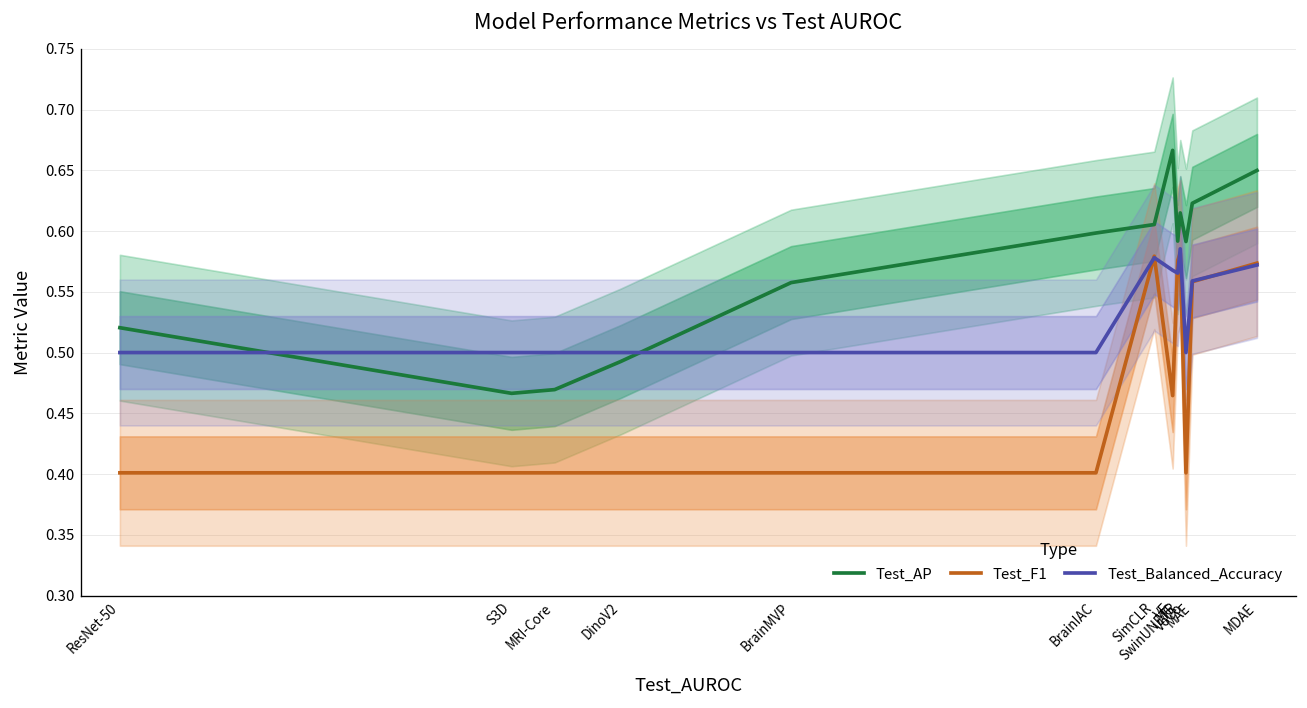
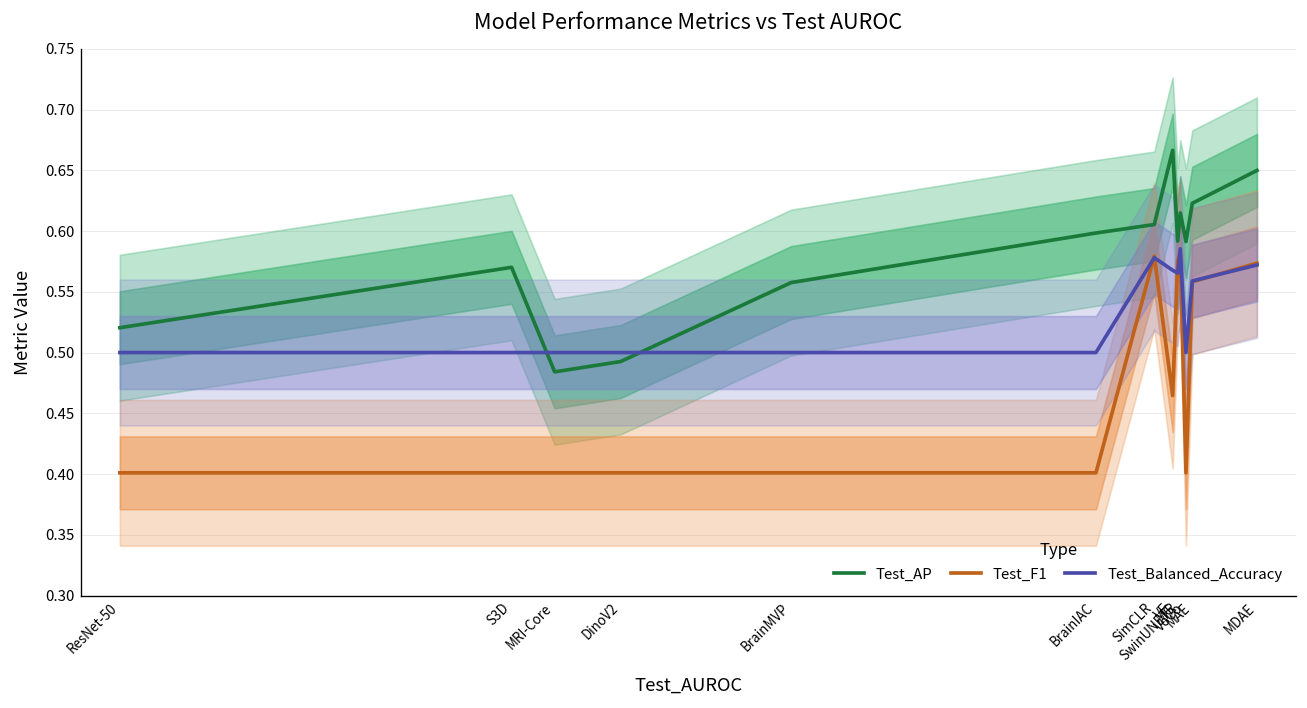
  {
    "Test_AP": {
      "ResNet-50": 0.520,
-     "S3D": 0.466,
-     "MRI-Core": 0.469,
+     "S3D": 0.570,
+     "MRI-Core": 0.484,
      "DinoV2": 0.493,
      "BrainIAC": 0.598,
      "SimCLR": 0.605,
      "VF": 0.666,
      "MG": 0.592,
      "VoCo": 0.591,
      "MAE": 0.623,
      "MDAE": 0.650
    },
    "Test_F1": {
      "ResNet-50": 0.401,
      "S3D": 0.401,
      "MRI-Core": 0.401,
      "DinoV2": 0.401,
      "BrainMVP": 0.401,
      "BrainIAC": 0.401,
      "VF": 0.465,
      "MG": 0.576,
      "SwinUNETR": 0.582,
      "VoCo": 0.401
    },
    "Test_Balanced_Accuracy": {
      "ResNet-50": 0.500,
      "S3D": 0.500,
      "DinoV2": 0.500,
      "BrainMVP": 0.500,
      "BrainIAC": 0.500,
      "VF": 0.568,
      "MG": 0.565,
      "SwinUNETR": 0.585,
      "VoCo": 0.500
    }
  }
